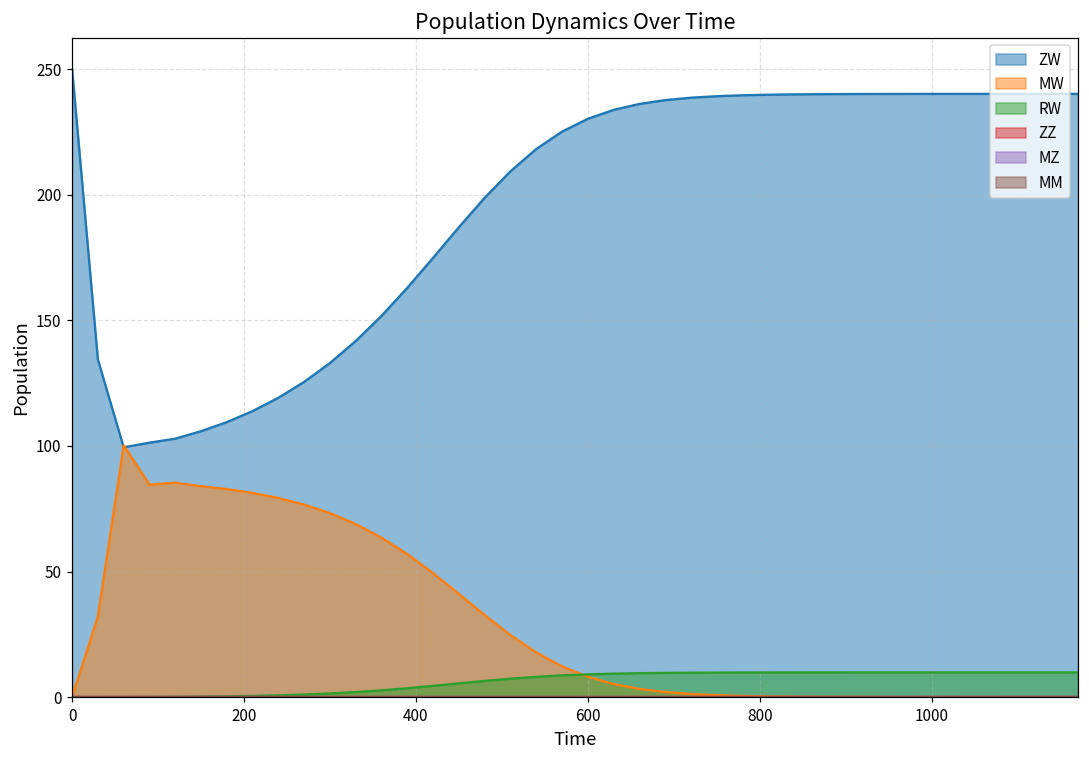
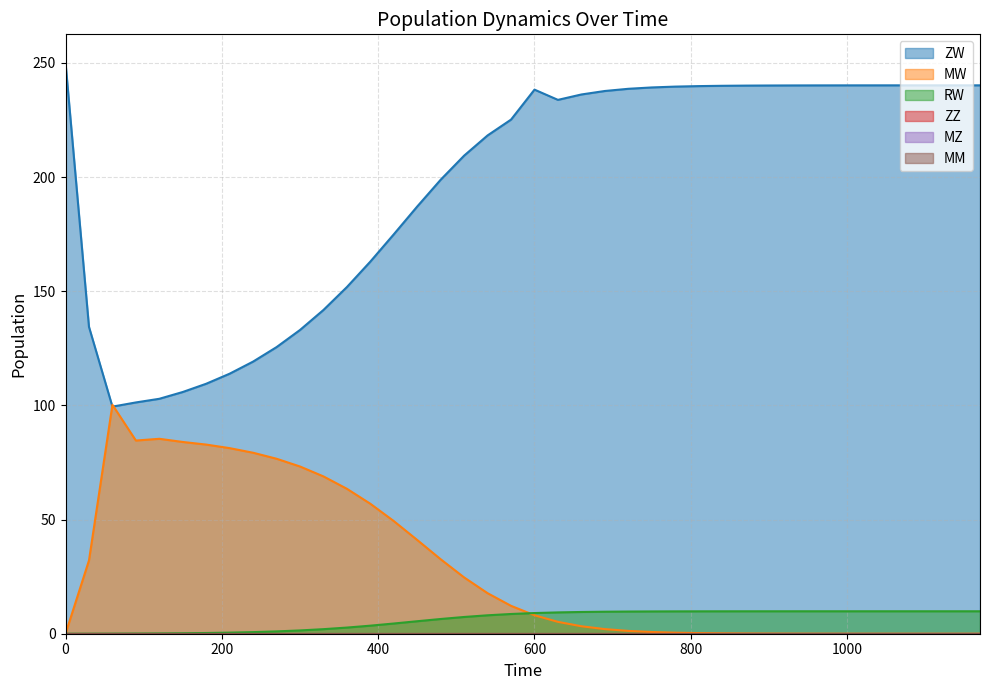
  {
    "ZW": {
      "0": 250,
-     "600": 230
+     "600": 238
    },
    "MM": {
      "600": 0
    }
  }
